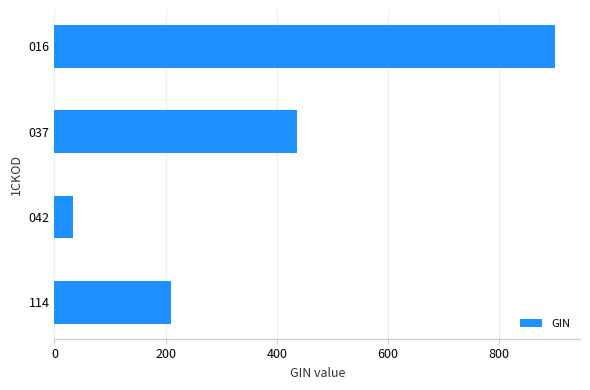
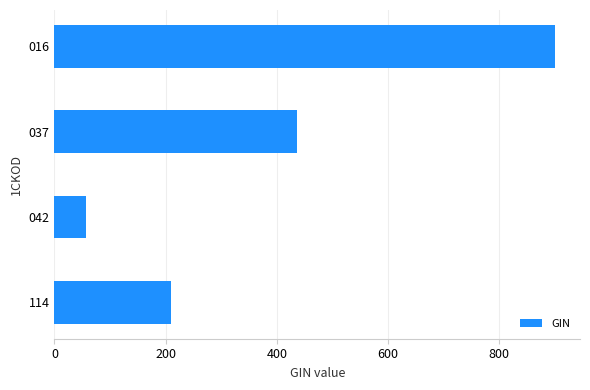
  {
    "016": 900,
    "037": 440,
-   "042": 30,
+   "042": 60,
    "114": 210
  }
